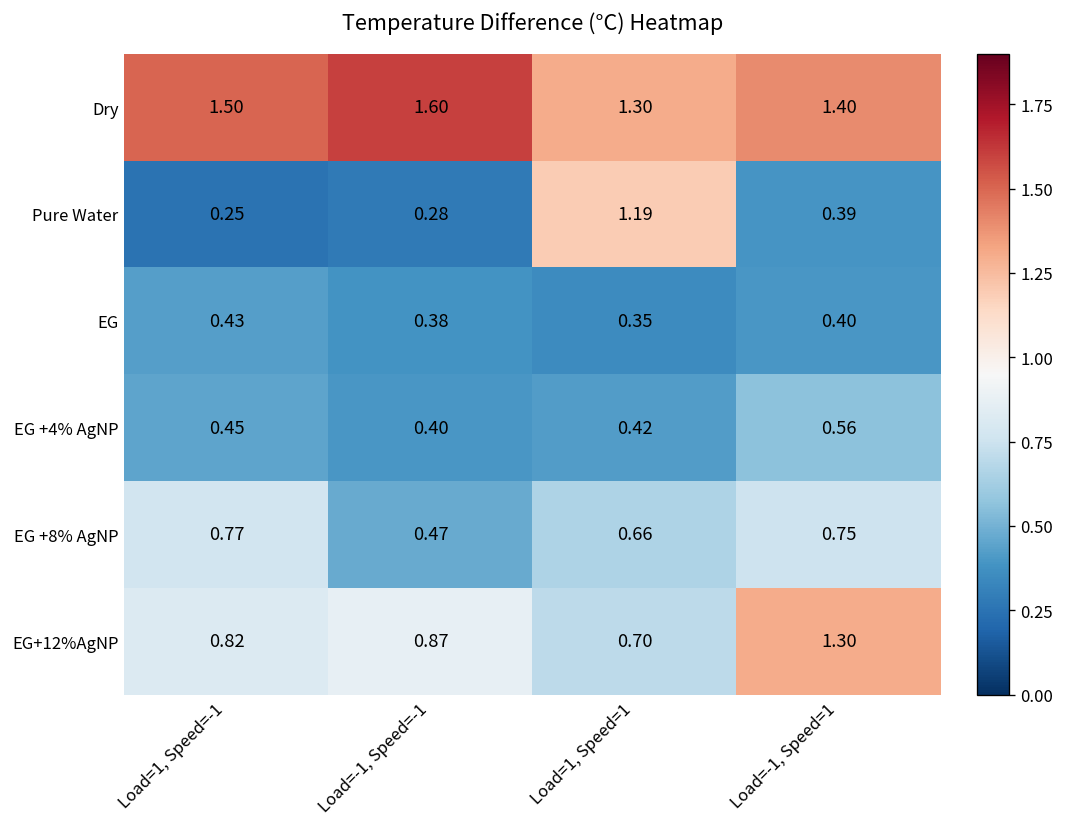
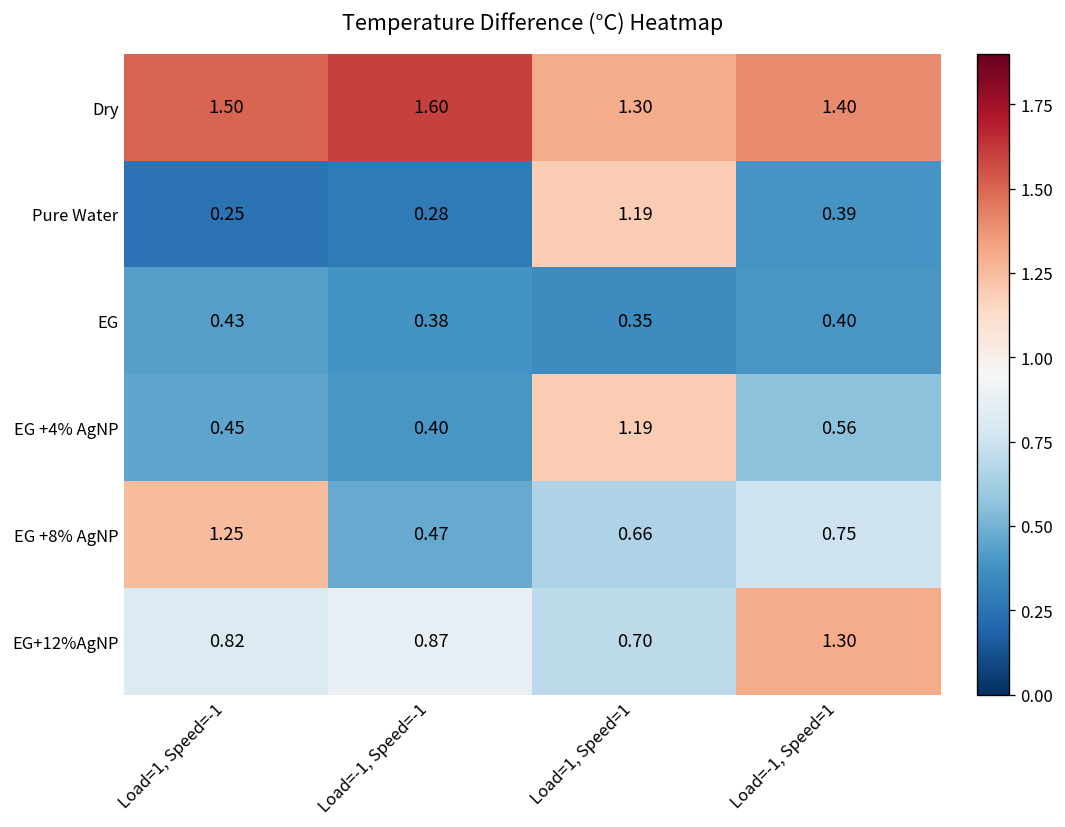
  {
    "Dry": {
      "Load=1, Speed=-1": 1.50,
      "Load=-1, Speed=-1": 1.60,
      "Load=1, Speed=1": 1.30,
      "Load=-1, Speed=1": 1.40
    },
    "Pure Water": {
      "Load=1, Speed=-1": 0.25,
      "Load=-1, Speed=-1": 0.28,
      "Load=1, Speed=1": 1.19,
      "Load=-1, Speed=1": 0.39
    },
    "EG": {
      "Load=1, Speed=-1": 0.43,
      "Load=-1, Speed=-1": 0.38,
      "Load=1, Speed=1": 0.35,
      "Load=-1, Speed=1": 0.40
    },
    "EG +4% AgNP": {
      "Load=1, Speed=-1": 0.45,
      "Load=-1, Speed=-1": 0.40,
-     "Load=1, Speed=1": 0.42,
+     "Load=1, Speed=1": 1.19,
      "Load=-1, Speed=1": 0.56
    },
    "EG +8% AgNP": {
-     "Load=1, Speed=-1": 0.77,
+     "Load=1, Speed=-1": 1.25,
      "Load=-1, Speed=-1": 0.47,
      "Load=1, Speed=1": 0.66,
      "Load=-1, Speed=1": 0.75
    },
    "EG+12%AgNP": {
      "Load=1, Speed=-1": 0.82,
      "Load=-1, Speed=-1": 0.87,
      "Load=1, Speed=1": 0.70,
      "Load=-1, Speed=1": 1.30
    }
  }
